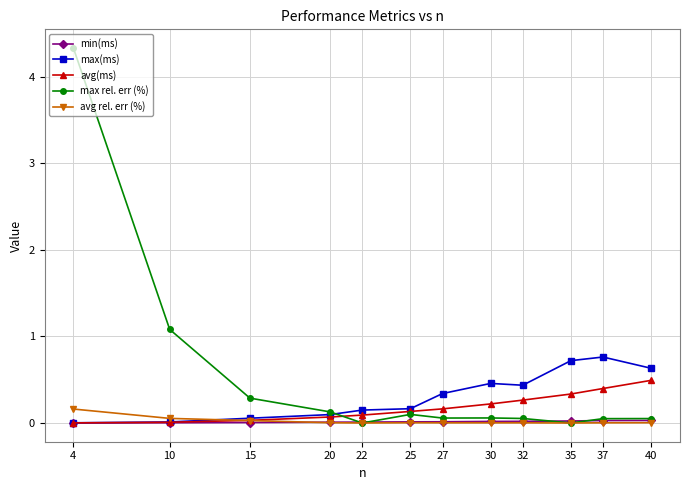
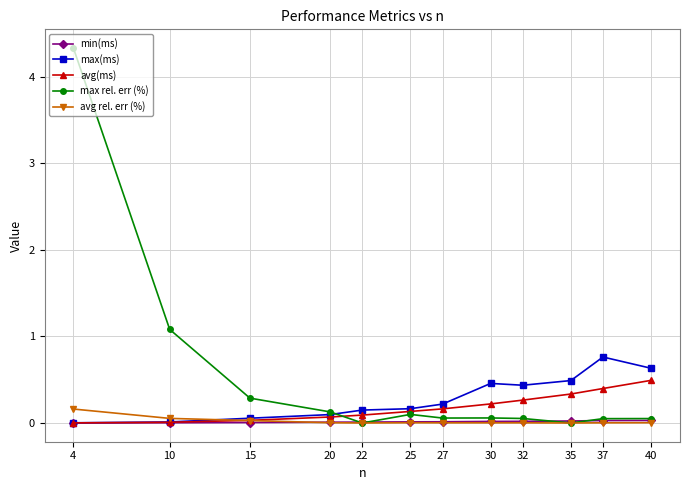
  {
    "max(ms)": {
      "22": 0.1,
      "25": 0.2,
-     "27": 0.3,
+     "27": 0.2,
      "30": 0.5,
      "32": 0.4,
-     "35": 0.7,
+     "35": 0.5,
      "37": 0.8,
      "40": 0.6
    },
    "avg(ms)": {
      "22": 0.1,
      "25": 0.1,
      "27": 0.2,
      "30": 0.2,
      "32": 0.3,
      "35": 0.3,
      "37": 0.4,
      "40": 0.5
    },
    "max rel. err (%)": {
      "10": 1.1,
      "15": 0.3,
      "20": 0.1,
      "25": 0.1,
      "27": 0.1,
      "30": 0.1,
      "32": 0.1
    },
    "avg rel. err (%)": {
      "4": 0.2,
      "10": 0.1
    }
  }
